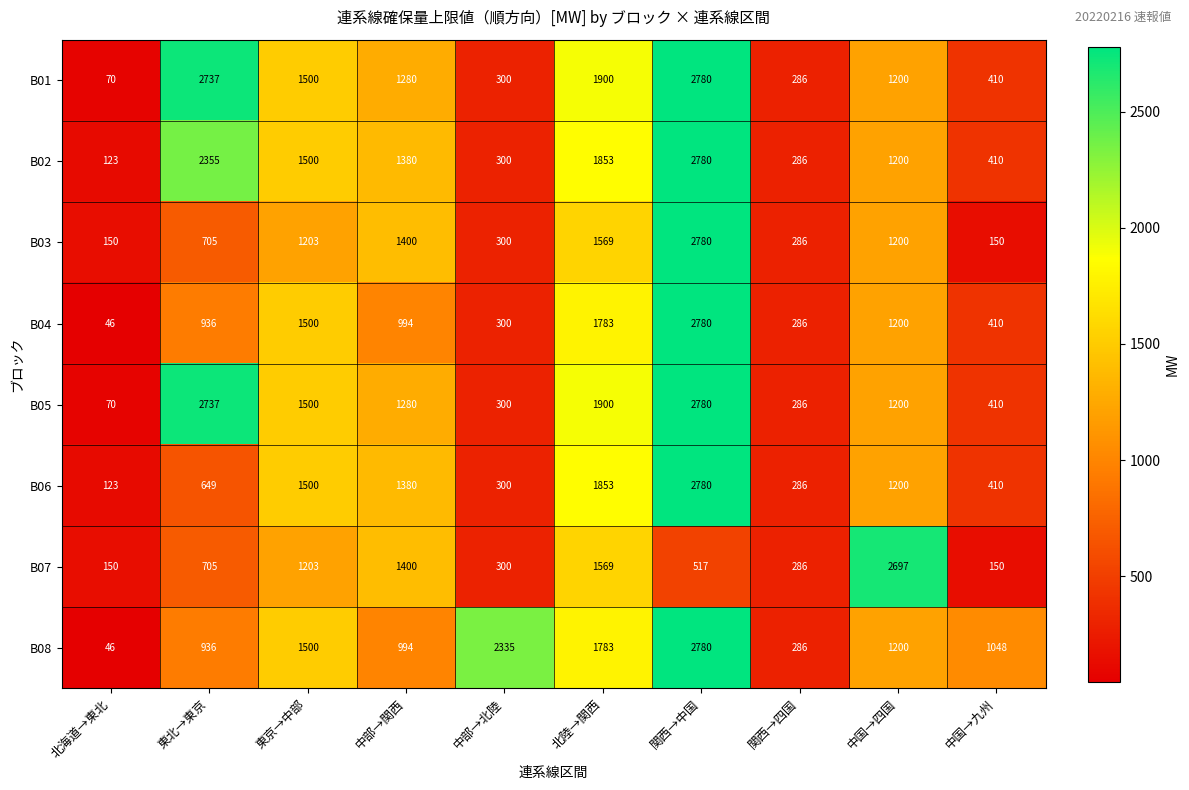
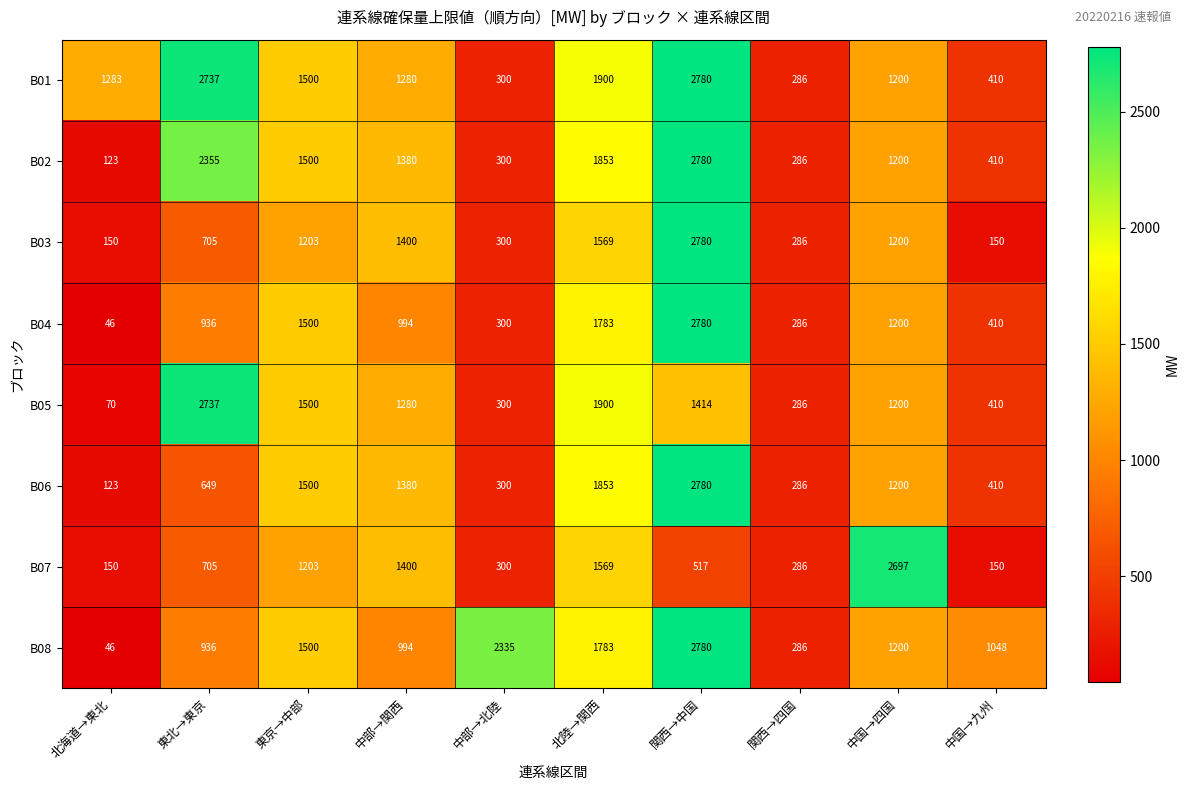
  {
    "B01": {
-     "北海道→東北": 70,
+     "北海道→東北": 1283,
      "東北→東京": 2737,
      "東京→中部": 1500,
      "中部→関西": 1280,
      "中部→北陸": 300,
      "北陸→関西": 1900,
      "関西→中国": 2780,
      "関西→四国": 286,
      "中国→四国": 1200,
      "中国→九州": 410
    },
    "B02": {
      "北海道→東北": 123,
      "東北→東京": 2355,
      "東京→中部": 1500,
      "中部→関西": 1380,
      "中部→北陸": 300,
      "北陸→関西": 1853,
      "関西→中国": 2780,
      "関西→四国": 286,
      "中国→四国": 1200,
      "中国→九州": 410
    },
    "B03": {
      "北海道→東北": 150,
      "東北→東京": 705,
      "東京→中部": 1203,
      "中部→関西": 1400,
      "中部→北陸": 300,
      "北陸→関西": 1569,
      "関西→中国": 2780,
      "関西→四国": 286,
      "中国→四国": 1200,
      "中国→九州": 150
    },
    "B04": {
      "北海道→東北": 46,
      "東北→東京": 936,
      "東京→中部": 1500,
      "中部→関西": 994,
      "中部→北陸": 300,
      "北陸→関西": 1783,
      "関西→中国": 2780,
      "関西→四国": 286,
      "中国→四国": 1200,
      "中国→九州": 410
    },
    "B05": {
      "北海道→東北": 70,
      "東北→東京": 2737,
      "東京→中部": 1500,
      "中部→関西": 1280,
      "中部→北陸": 300,
      "北陸→関西": 1900,
-     "関西→中国": 2780,
+     "関西→中国": 1414,
      "関西→四国": 286,
      "中国→四国": 1200,
      "中国→九州": 410
    },
    "B06": {
      "北海道→東北": 123,
      "東北→東京": 649,
      "東京→中部": 1500,
      "中部→関西": 1380,
      "中部→北陸": 300,
      "北陸→関西": 1853,
      "関西→中国": 2780,
      "関西→四国": 286,
      "中国→四国": 1200,
      "中国→九州": 410
    },
    "B07": {
      "北海道→東北": 150,
      "東北→東京": 705,
      "東京→中部": 1203,
      "中部→関西": 1400,
      "中部→北陸": 300,
      "北陸→関西": 1569,
      "関西→中国": 517,
      "関西→四国": 286,
      "中国→四国": 2697,
      "中国→九州": 150
    },
    "B08": {
      "北海道→東北": 46,
      "東北→東京": 936,
      "東京→中部": 1500,
      "中部→関西": 994,
      "中部→北陸": 2335,
      "北陸→関西": 1783,
      "関西→中国": 2780,
      "関西→四国": 286,
      "中国→四国": 1200,
      "中国→九州": 1048
    }
  }
